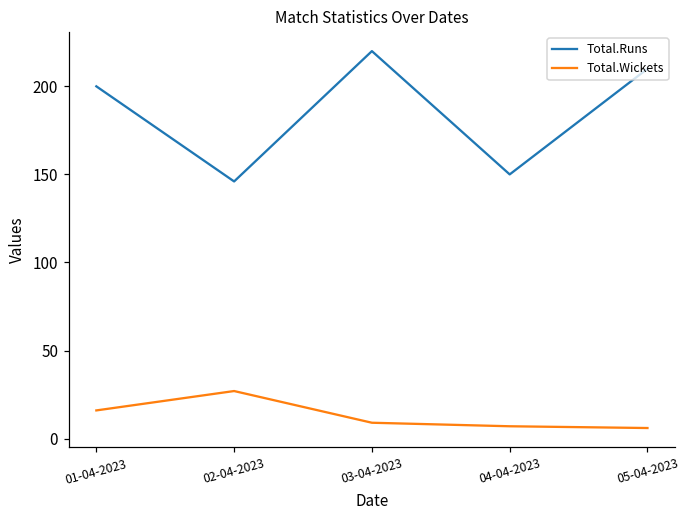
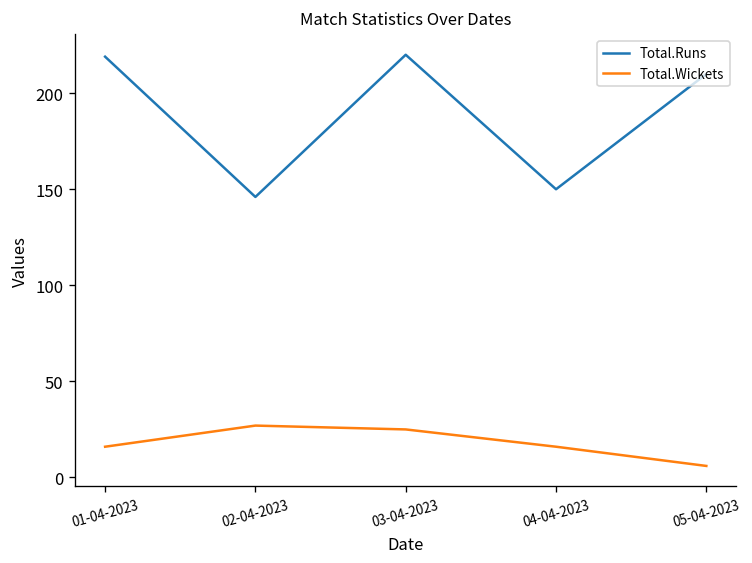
  {
    "Total.Runs": {
-     "01-04-2023": 200,
+     "01-04-2023": 219,
      "02-04-2023": 146,
      "03-04-2023": 220,
      "04-04-2023": 150
    },
    "Total.Wickets": {
      "01-04-2023": 16,
      "02-04-2023": 27,
-     "03-04-2023": 9,
-     "04-04-2023": 7,
+     "03-04-2023": 25,
+     "04-04-2023": 16,
      "05-04-2023": 6
    }
  }
